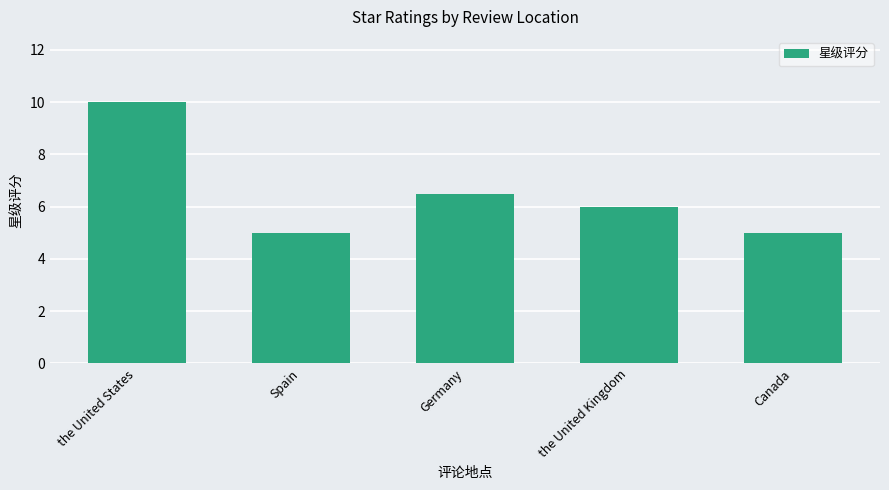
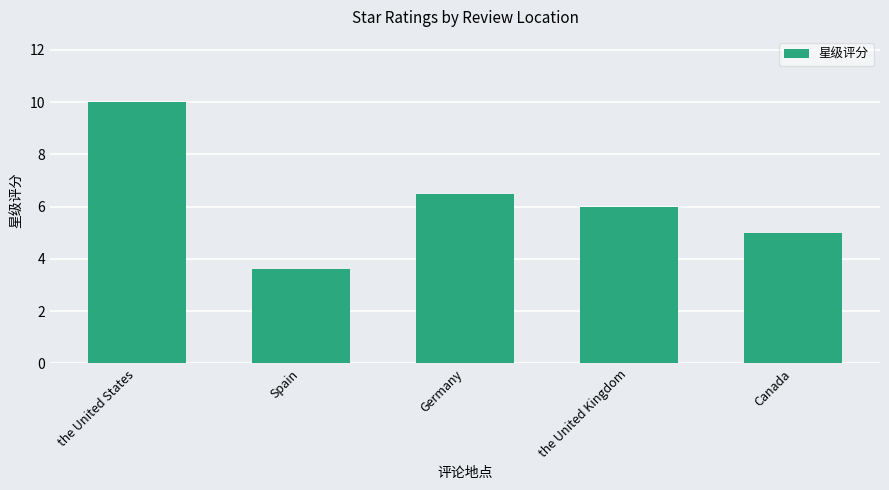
  {
    "the United States": 10.0,
-   "Spain": 5.0,
+   "Spain": 3.6,
    "Germany": 6.5,
    "the United Kingdom": 6.0,
    "Canada": 5.0
  }
